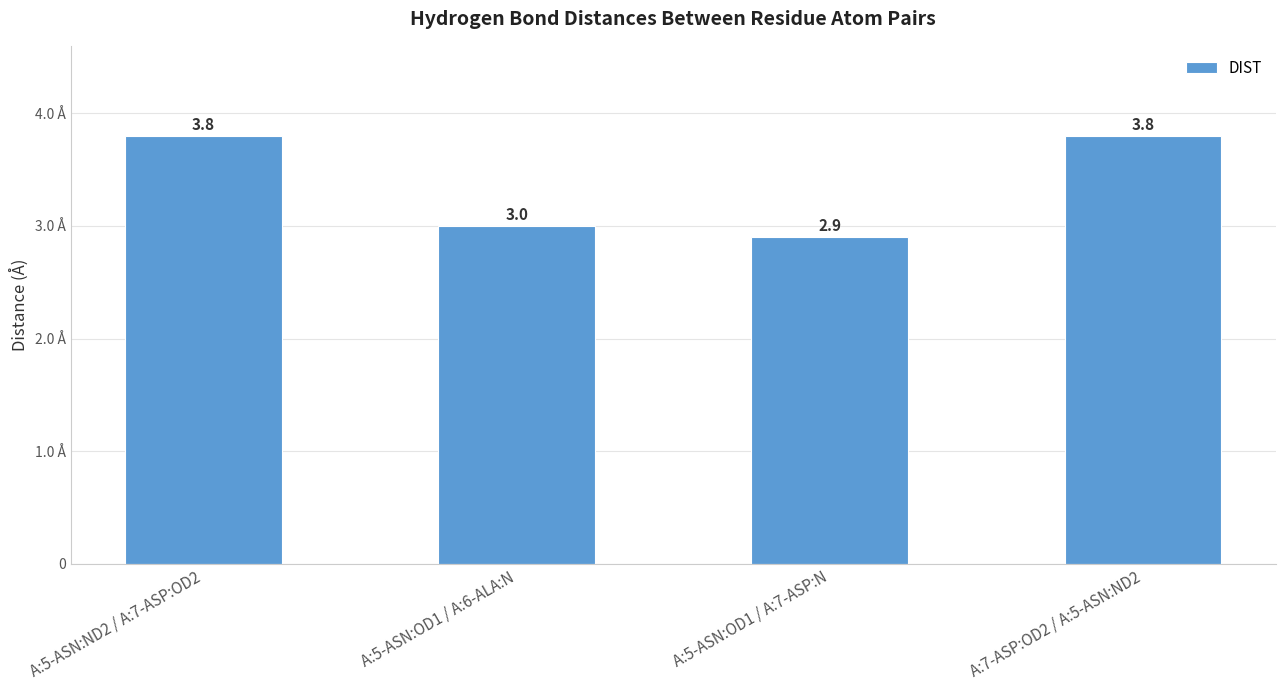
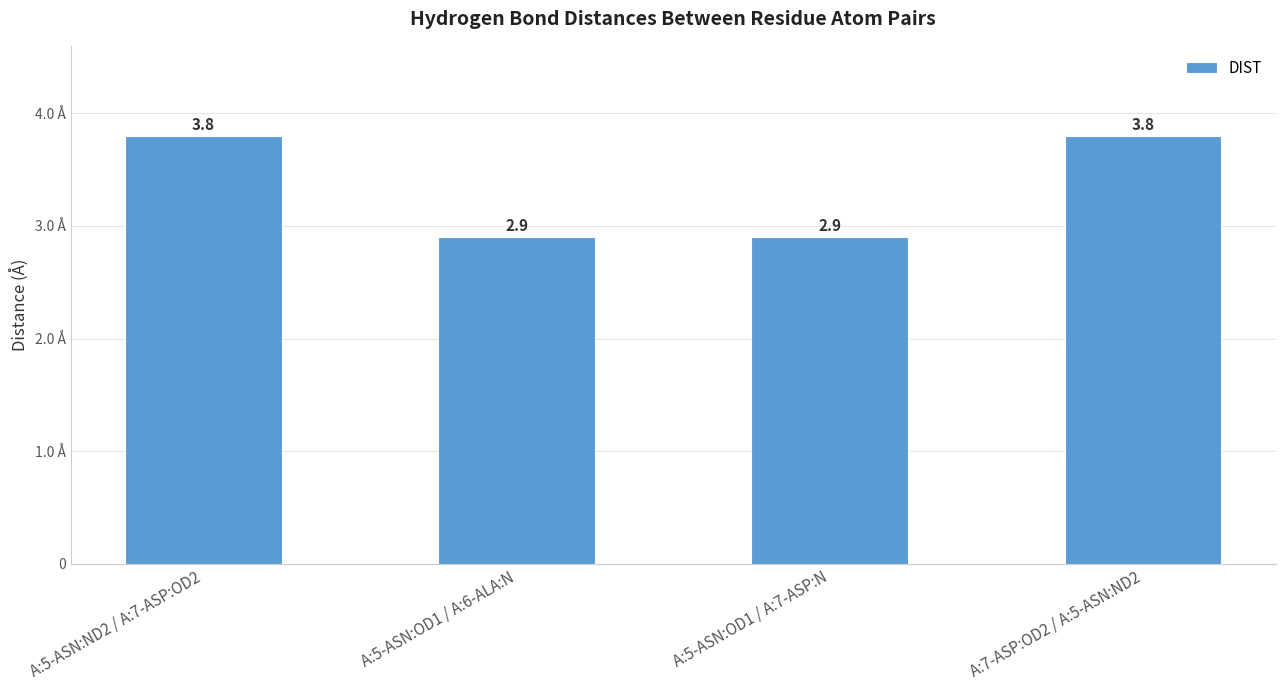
  {
    "A:5-ASN:ND2 / A:7-ASP:OD2": 3.8,
-   "A:5-ASN:OD1 / A:6-ALA:N": 3.0,
+   "A:5-ASN:OD1 / A:6-ALA:N": 2.9,
    "A:5-ASN:OD1 / A:7-ASP:N": 2.9,
    "A:7-ASP:OD2 / A:5-ASN:ND2": 3.8
  }
